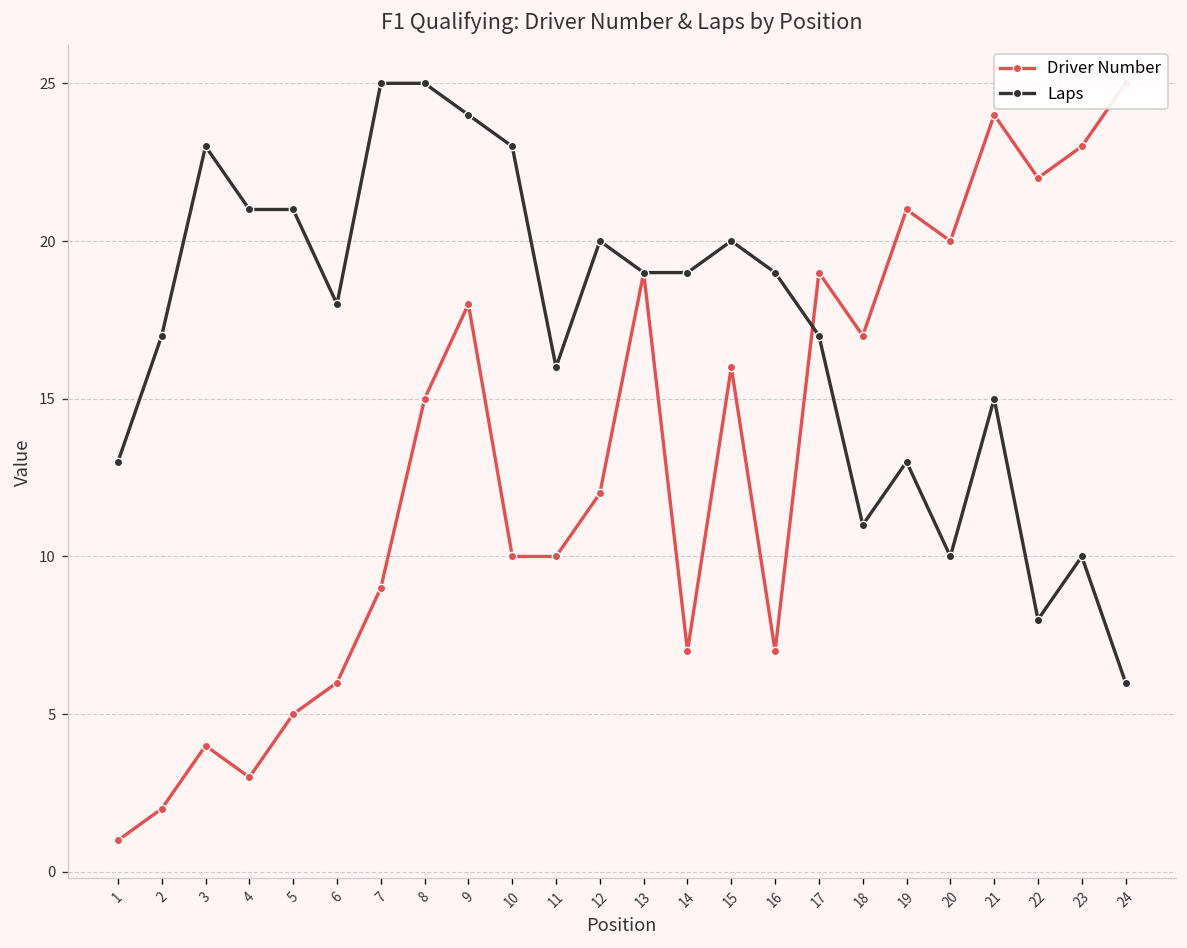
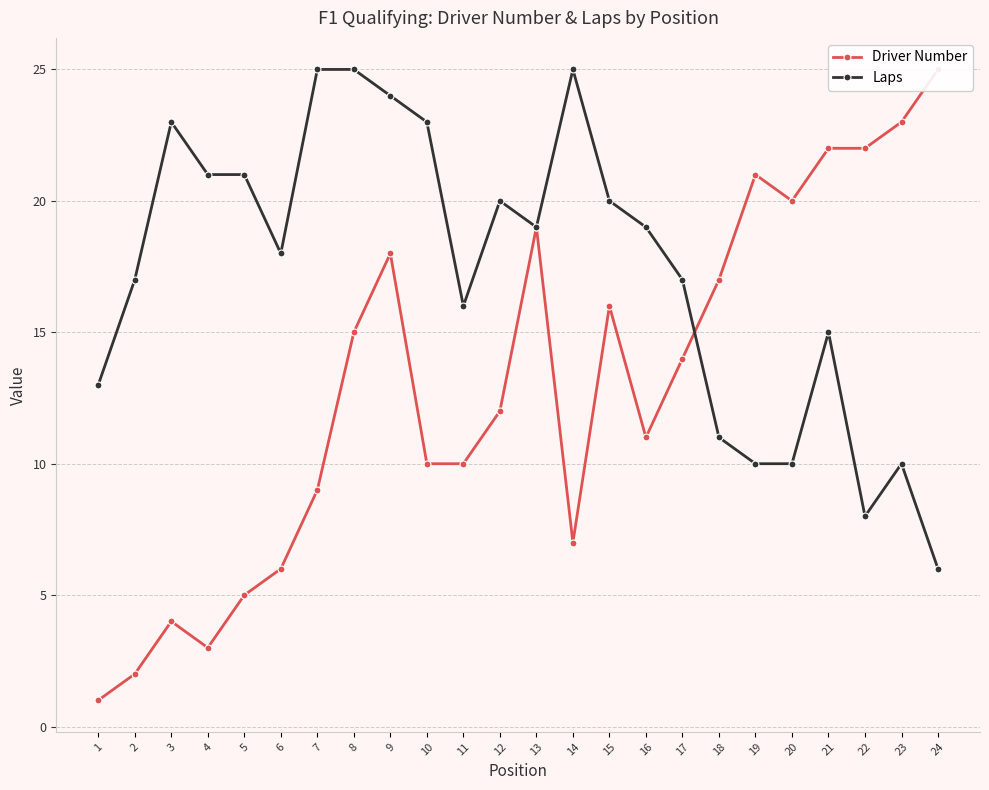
  {
    "Driver Number": {
      "1": 1,
      "2": 2,
      "3": 4,
      "4": 3,
      "5": 5,
      "6": 6,
      "7": 9,
      "8": 15,
      "9": 18,
      "10": 10,
      "11": 10,
      "12": 12,
      "14": 7,
      "15": 16,
-     "16": 7,
-     "17": 19,
+     "16": 11,
+     "17": 14,
      "18": 17,
      "19": 21,
      "20": 20,
-     "21": 24,
+     "21": 22,
      "22": 22,
      "23": 23
    },
    "Laps": {
      "1": 13,
      "2": 17,
      "3": 23,
      "4": 21,
      "5": 21,
      "6": 18,
      "7": 25,
      "8": 25,
      "9": 24,
      "10": 23,
      "11": 16,
      "12": 20,
-     "14": 19,
+     "14": 25,
      "15": 20,
      "16": 19,
      "17": 17,
      "18": 11,
-     "19": 13,
+     "19": 10,
      "20": 10,
      "21": 15,
      "22": 8,
      "23": 10,
      "24": 6
    }
  }
